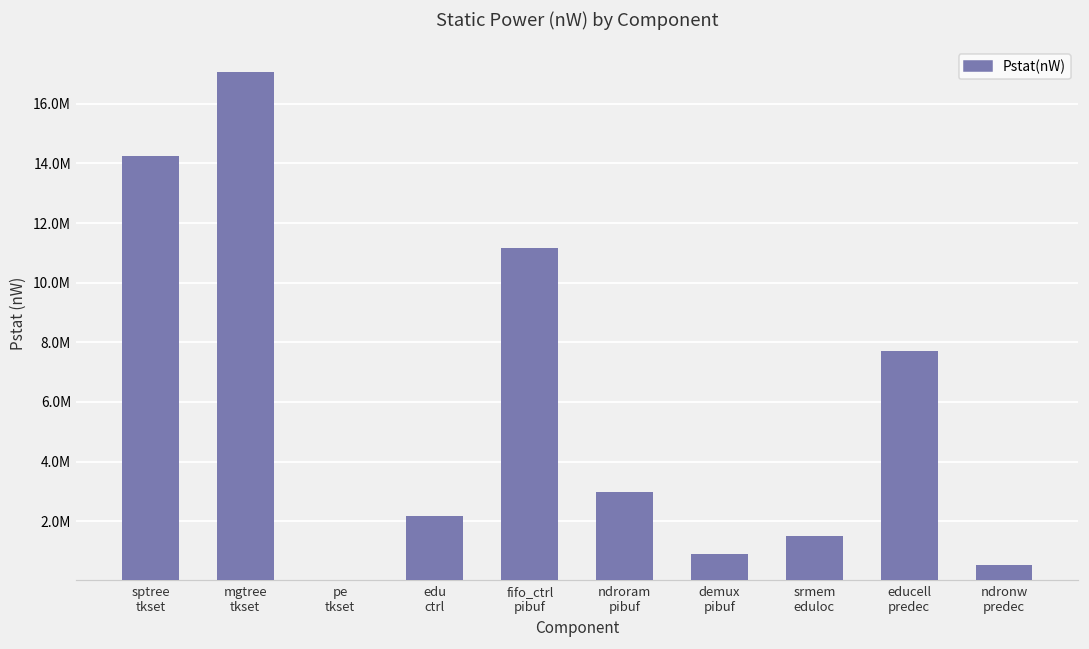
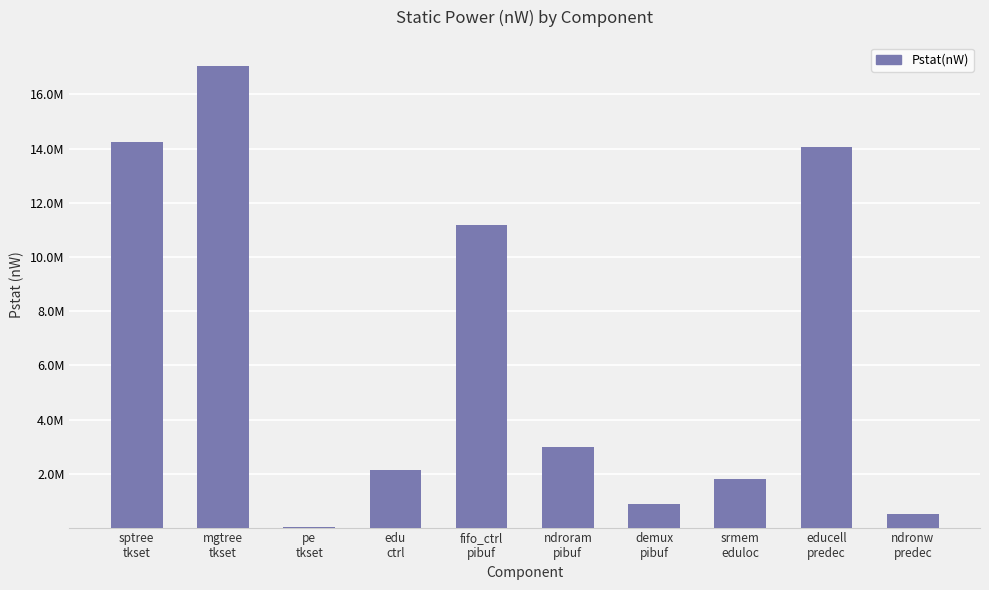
  {
    "sptree tkset": 14300000,
    "mgtree tkset": 17100000,
    "edu ctrl": 2200000,
    "fifo_ctrl pibuf": 11200000,
    "ndroram pibuf": 3000000,
    "demux pibuf": 900000,
-   "srmem eduloc": 1500000,
-   "educell predec": 7700000,
+   "srmem eduloc": 1800000,
+   "educell predec": 14100000,
    "ndronw predec": 500000
  }
